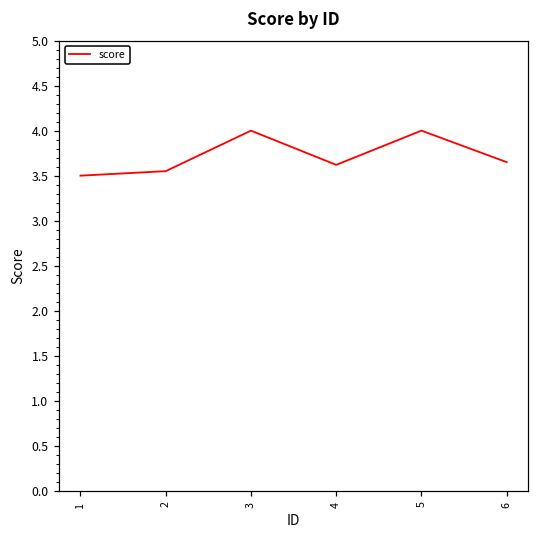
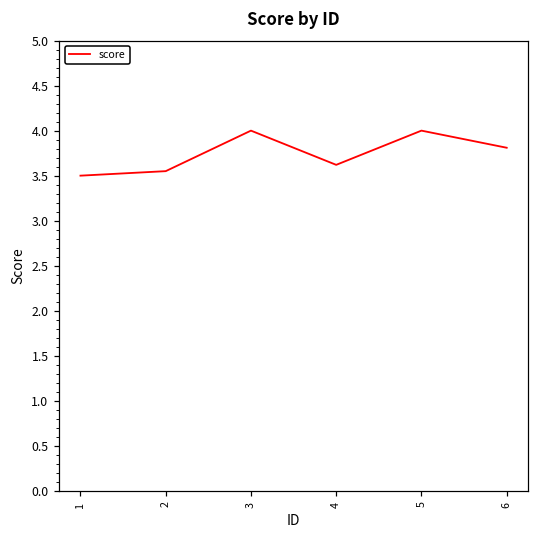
  {
    "1": 3.5,
    "2": 3.6,
    "3": 4.0,
    "4": 3.6,
    "5": 4.0,
-   "6": 3.7
+   "6": 3.8
  }
